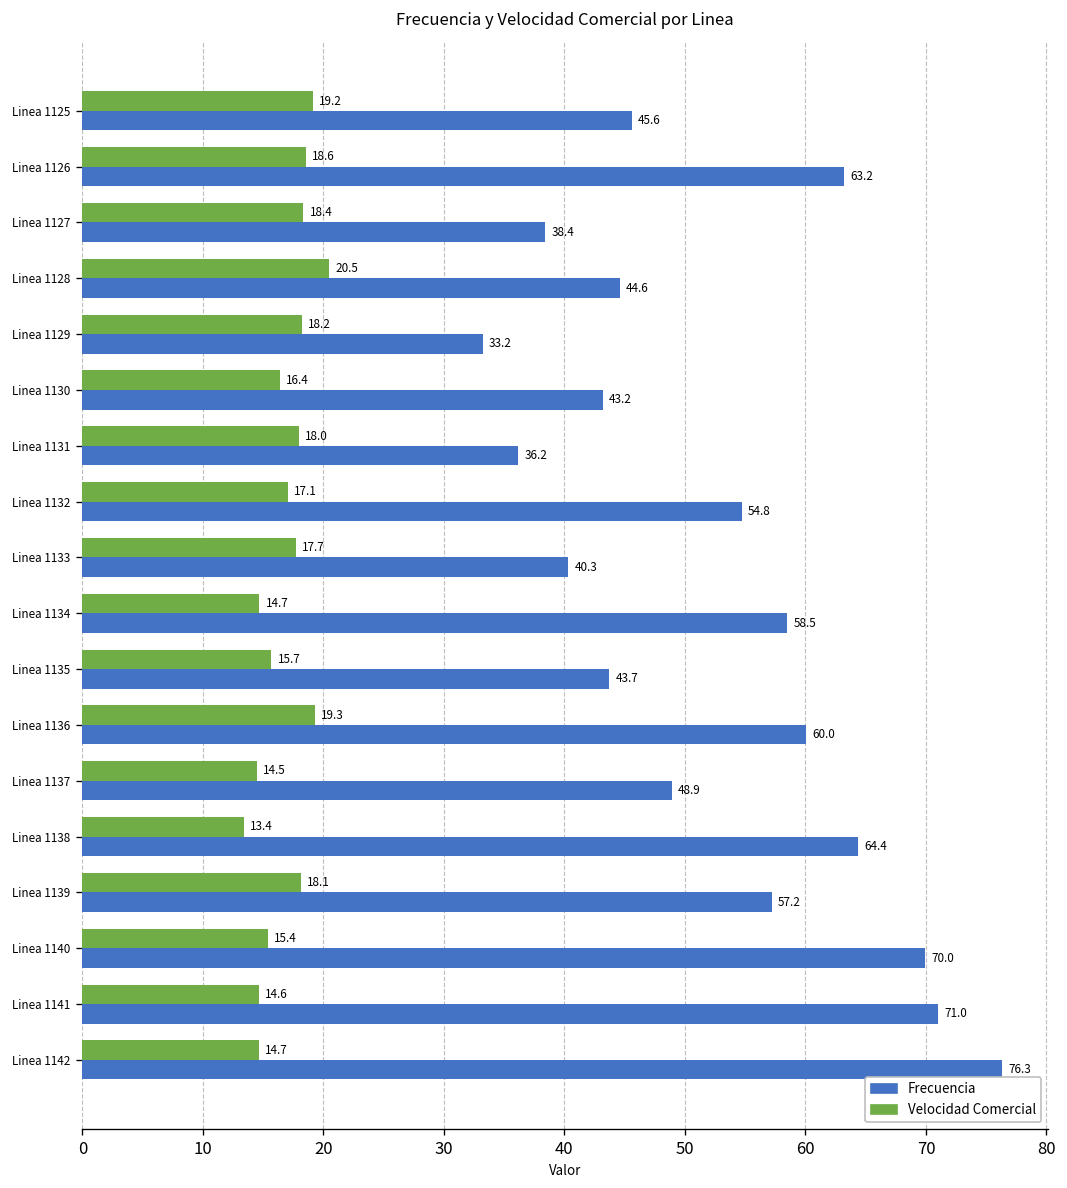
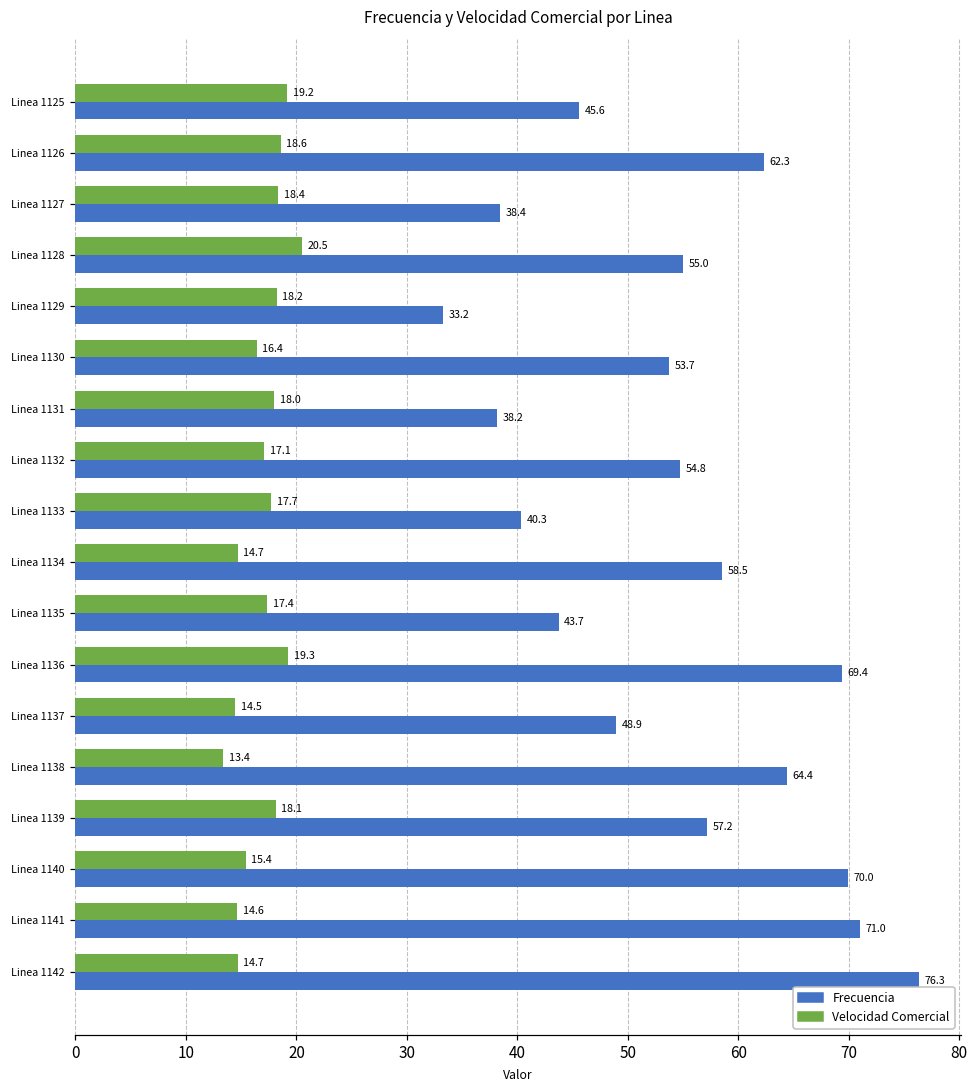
  {
    "Frecuencia": {
      "Linea 1125": 45.6,
-     "Linea 1126": 63.2,
+     "Linea 1126": 62.3,
      "Linea 1127": 38.4,
-     "Linea 1128": 44.6,
+     "Linea 1128": 55.0,
      "Linea 1129": 33.2,
-     "Linea 1130": 43.2,
-     "Linea 1131": 36.2,
+     "Linea 1130": 53.7,
+     "Linea 1131": 38.2,
      "Linea 1132": 54.8,
      "Linea 1133": 40.3,
      "Linea 1134": 58.5,
      "Linea 1135": 43.7,
-     "Linea 1136": 60.0,
+     "Linea 1136": 69.4,
      "Linea 1137": 48.9,
      "Linea 1138": 64.4,
      "Linea 1139": 57.2,
      "Linea 1140": 70.0,
      "Linea 1141": 71.0,
      "Linea 1142": 76.3
    },
    "Velocidad Comercial": {
      "Linea 1125": 19.2,
      "Linea 1126": 18.6,
      "Linea 1127": 18.4,
      "Linea 1128": 20.5,
      "Linea 1129": 18.2,
      "Linea 1130": 16.4,
      "Linea 1131": 18.0,
      "Linea 1132": 17.1,
      "Linea 1133": 17.7,
      "Linea 1134": 14.7,
-     "Linea 1135": 15.7,
+     "Linea 1135": 17.4,
      "Linea 1136": 19.3,
      "Linea 1137": 14.5,
      "Linea 1138": 13.4,
      "Linea 1139": 18.1,
      "Linea 1140": 15.4,
      "Linea 1141": 14.6,
      "Linea 1142": 14.7
    }
  }
